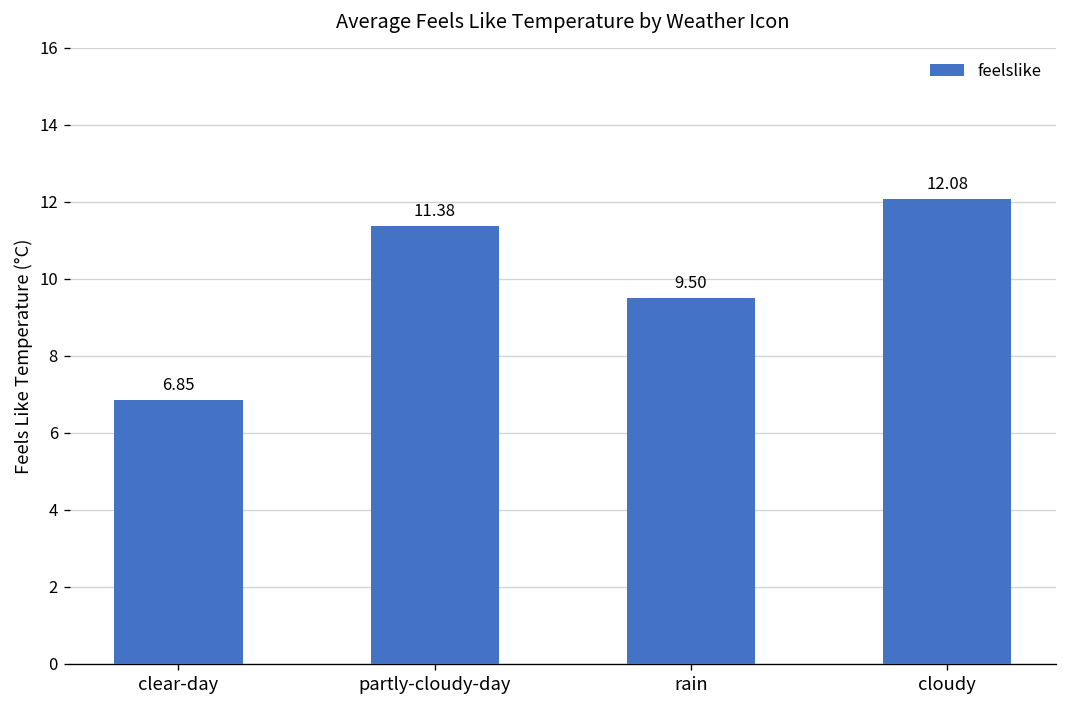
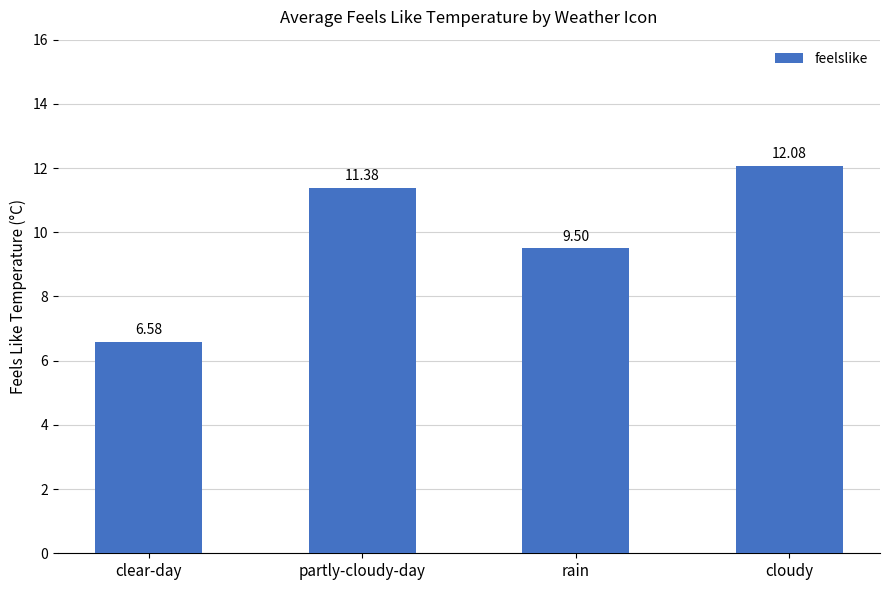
  {
-   "clear-day": 6.85,
+   "clear-day": 6.58,
    "partly-cloudy-day": 11.38,
    "rain": 9.50,
    "cloudy": 12.08
  }
